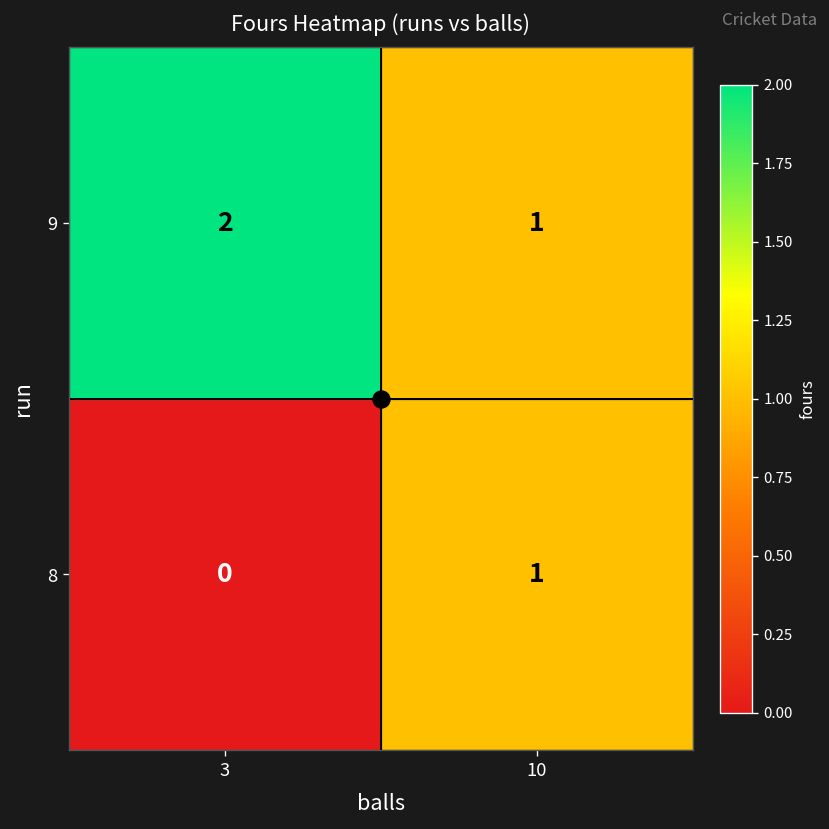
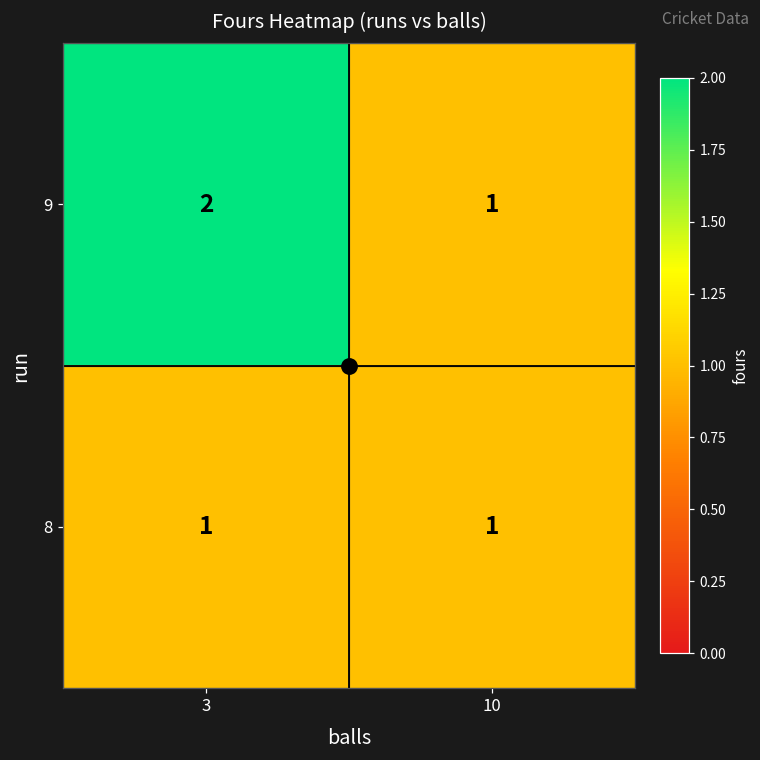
  {
    "9": {
      "3": 2,
      "10": 1
    },
    "8": {
-     "3": 0,
+     "3": 1,
      "10": 1
    }
  }
